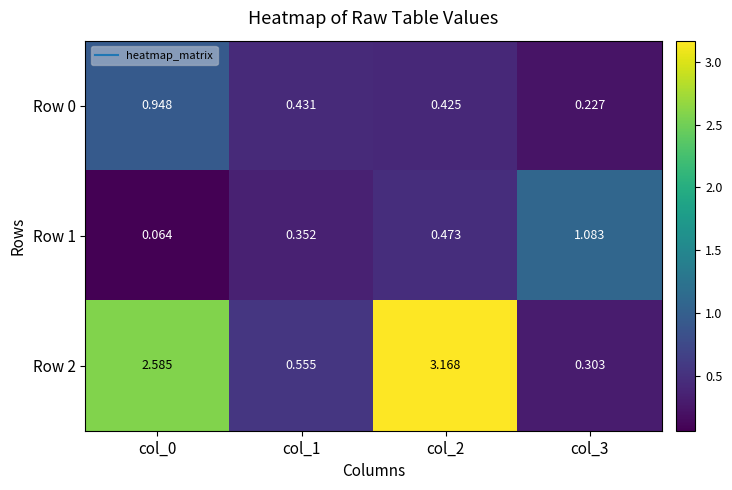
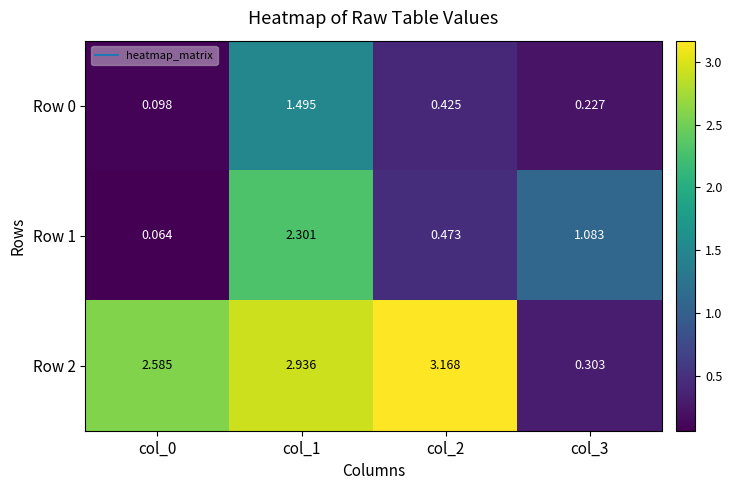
  {
    "Row 0": {
-     "col_0": 0.948,
-     "col_1": 0.431,
+     "col_0": 0.098,
+     "col_1": 1.495,
      "col_2": 0.425,
      "col_3": 0.227
    },
    "Row 1": {
      "col_0": 0.064,
-     "col_1": 0.352,
+     "col_1": 2.301,
      "col_2": 0.473,
      "col_3": 1.083
    },
    "Row 2": {
      "col_0": 2.585,
-     "col_1": 0.555,
+     "col_1": 2.936,
      "col_2": 3.168,
      "col_3": 0.303
    }
  }
